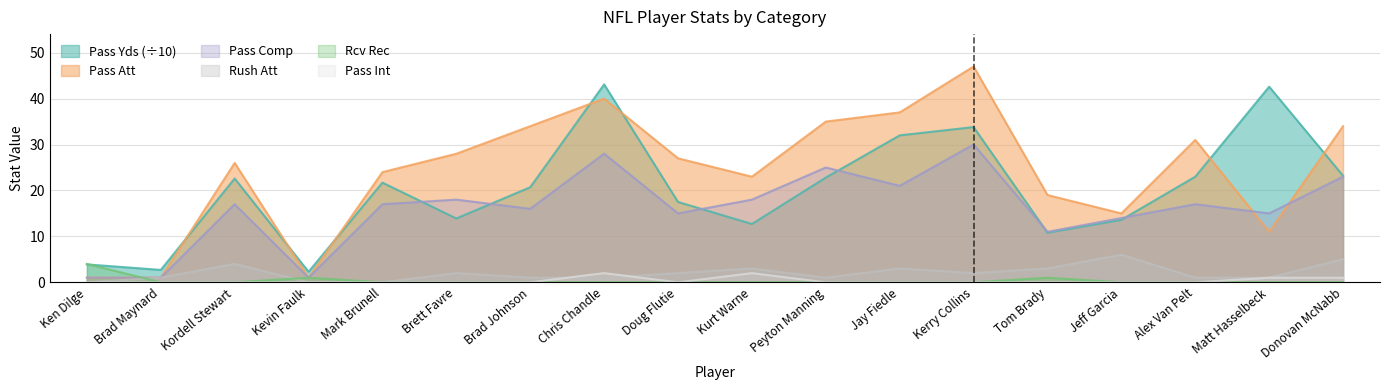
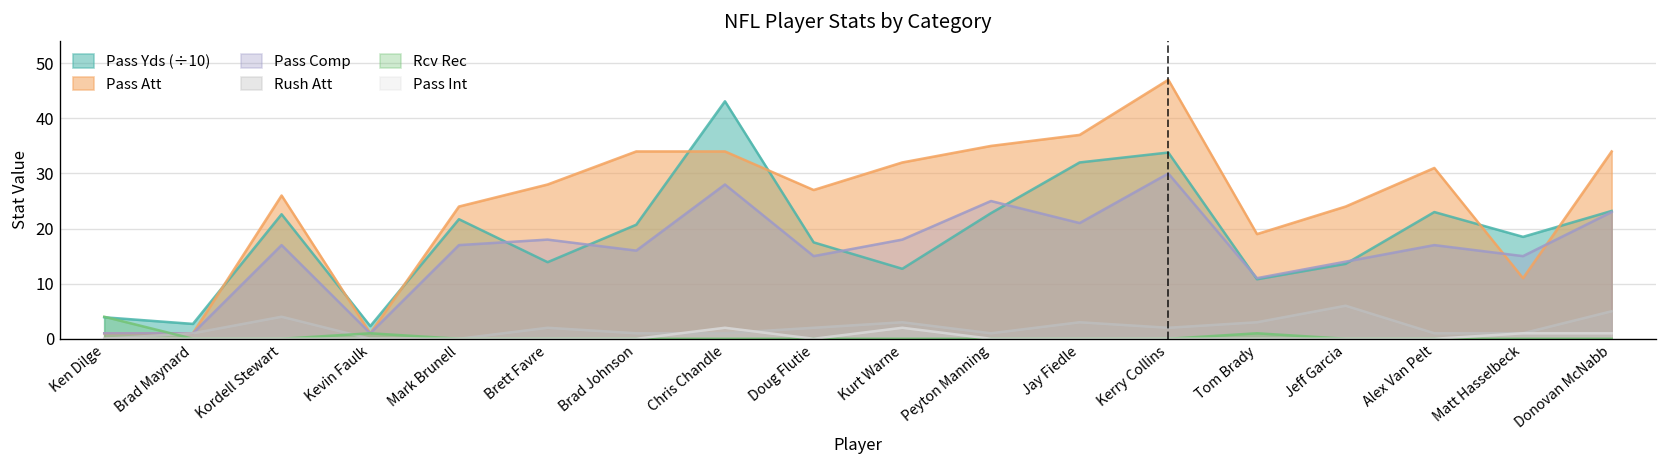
  {
    "Pass Yds (÷10)": {
      "Brad Maynard": 3,
      "Kordell Stewart": 23,
      "Kevin Faulk": 2,
      "Mark Brunell": 22,
      "Brett Favre": 14,
      "Brad Johnson": 21,
      "Chris Chandle": 43,
      "Doug Flutie": 18,
      "Kurt Warne": 13,
      "Peyton Manning": 23,
      "Jay Fiedle": 32,
      "Kerry Collins": 34,
      "Alex Van Pelt": 23,
-     "Matt Hasselbeck": 43
+     "Matt Hasselbeck": 19
    },
    "Pass Att": {
      "Kordell Stewart": 26,
      "Mark Brunell": 24,
      "Brett Favre": 28,
      "Brad Johnson": 34,
-     "Chris Chandle": 40,
+     "Chris Chandle": 34,
      "Doug Flutie": 27,
-     "Kurt Warne": 23,
+     "Kurt Warne": 32,
      "Peyton Manning": 35,
      "Jay Fiedle": 37,
      "Kerry Collins": 47,
      "Tom Brady": 19,
-     "Jeff Garcia": 15,
+     "Jeff Garcia": 24,
      "Alex Van Pelt": 31,
      "Matt Hasselbeck": 11,
      "Donovan McNabb": 34
    }
  }
